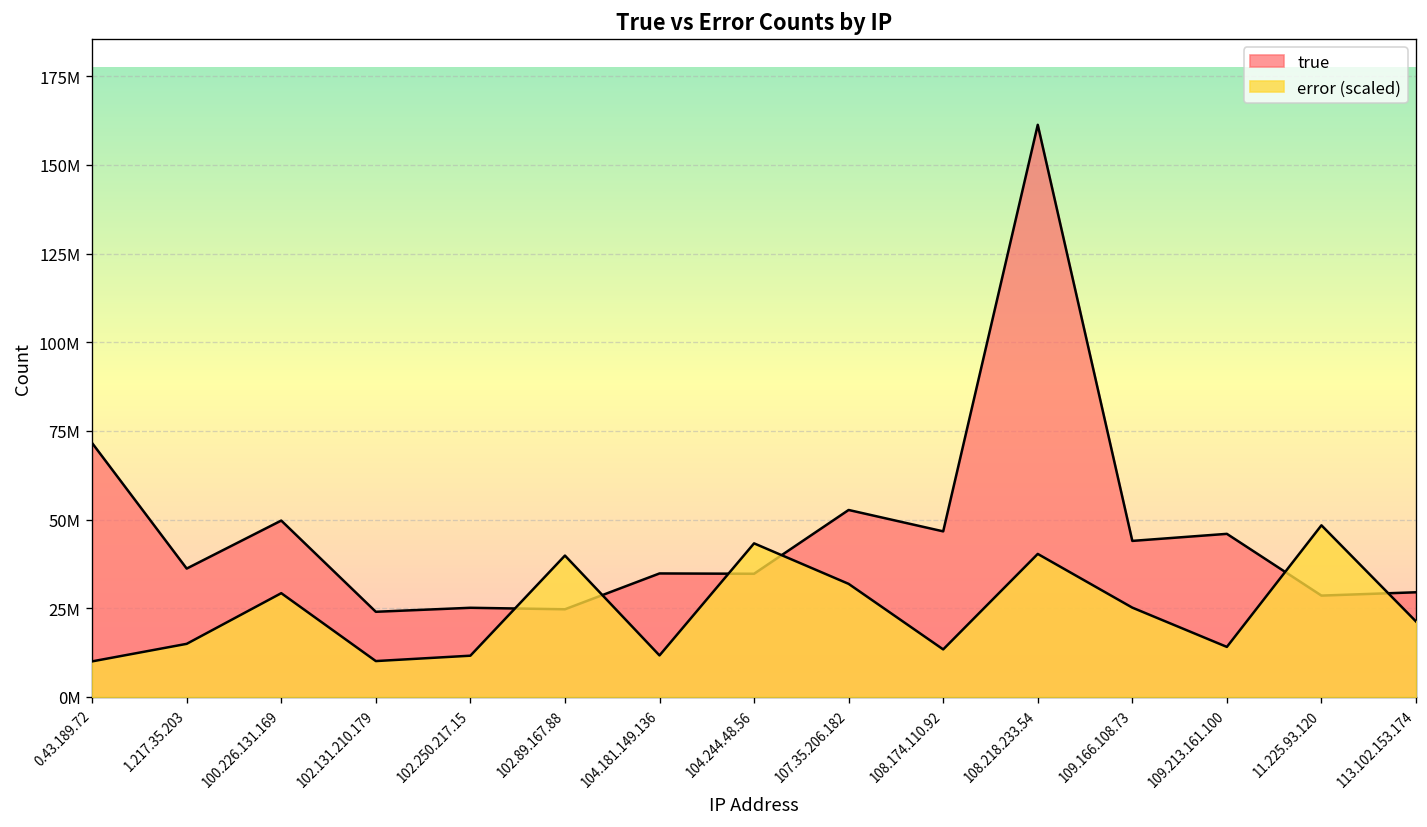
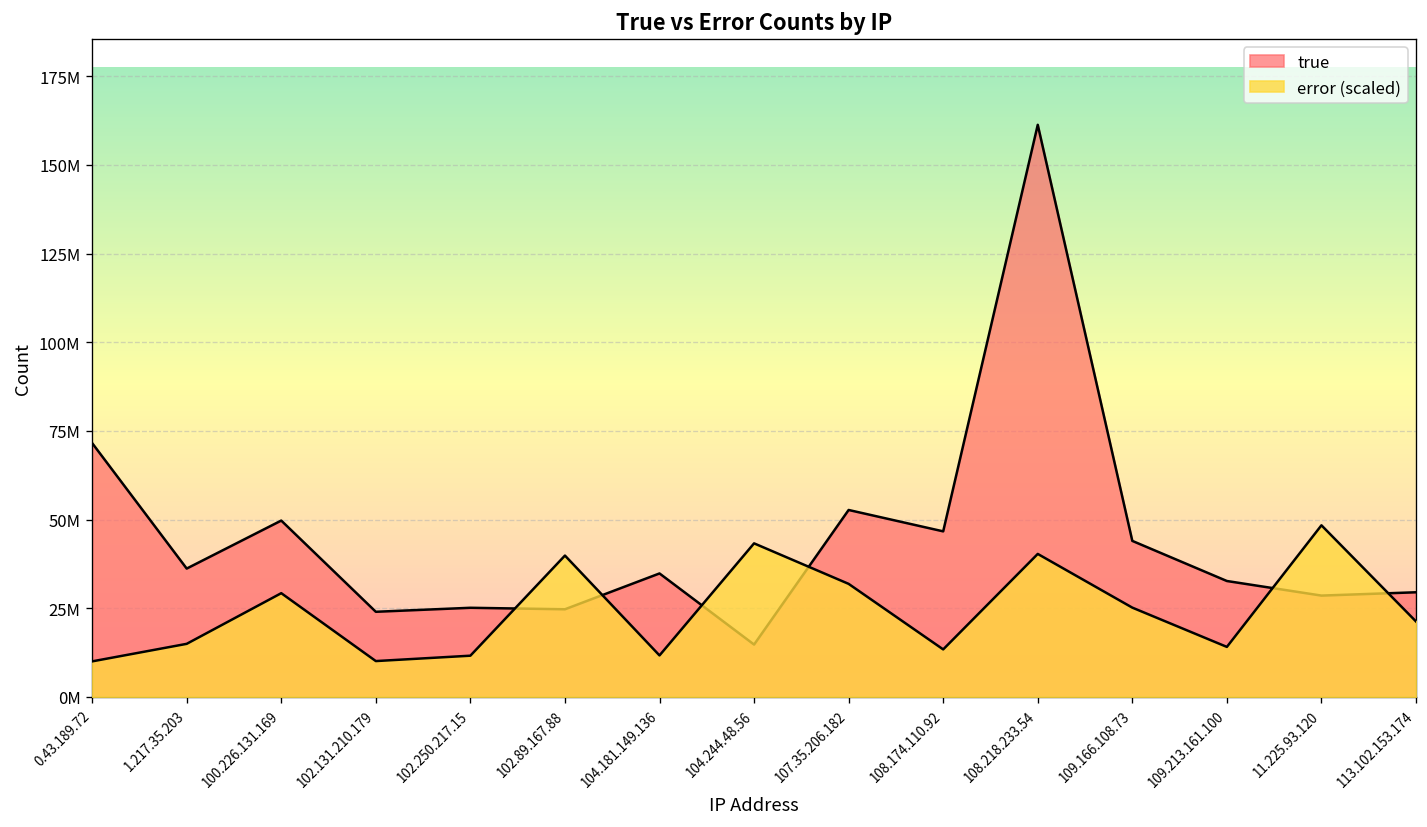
  {
    "true": {
      "0.43.189.72": 72000000,
      "1.217.35.203": 36000000,
      "100.226.131.169": 50000000,
      "102.131.210.179": 24000000,
      "102.250.217.15": 25000000,
      "102.89.167.88": 25000000,
      "104.181.149.136": 35000000,
-     "104.244.48.56": 35000000,
+     "104.244.48.56": 15000000,
      "107.35.206.182": 53000000,
      "108.174.110.92": 47000000,
      "108.218.233.54": 161000000,
      "109.166.108.73": 44000000,
-     "109.213.161.100": 46000000,
+     "109.213.161.100": 33000000,
      "11.225.93.120": 29000000,
      "113.102.153.174": 30000000
    },
    "error (scaled)": {
      "0.43.189.72": 10000000,
      "1.217.35.203": 15000000,
      "100.226.131.169": 29000000,
      "102.131.210.179": 10000000,
      "102.250.217.15": 12000000,
      "102.89.167.88": 40000000,
      "104.181.149.136": 12000000,
      "104.244.48.56": 43000000,
      "107.35.206.182": 32000000,
      "108.174.110.92": 13000000,
      "108.218.233.54": 40000000,
      "109.166.108.73": 25000000,
      "109.213.161.100": 14000000,
      "11.225.93.120": 48000000,
      "113.102.153.174": 21000000
    }
  }
